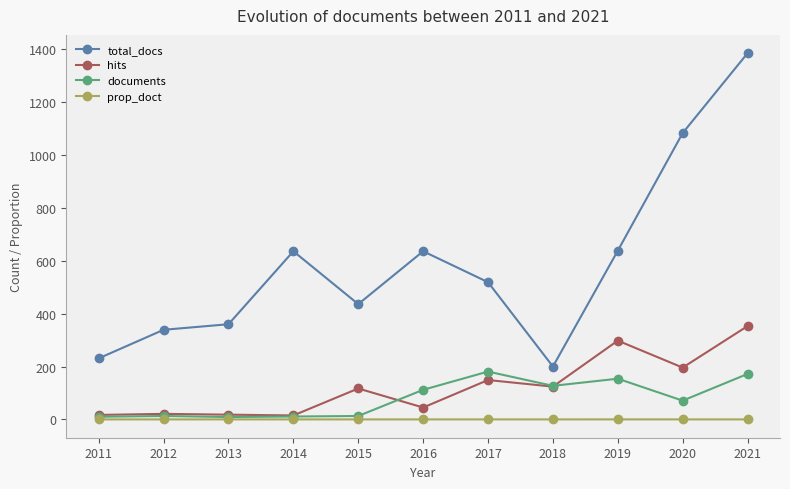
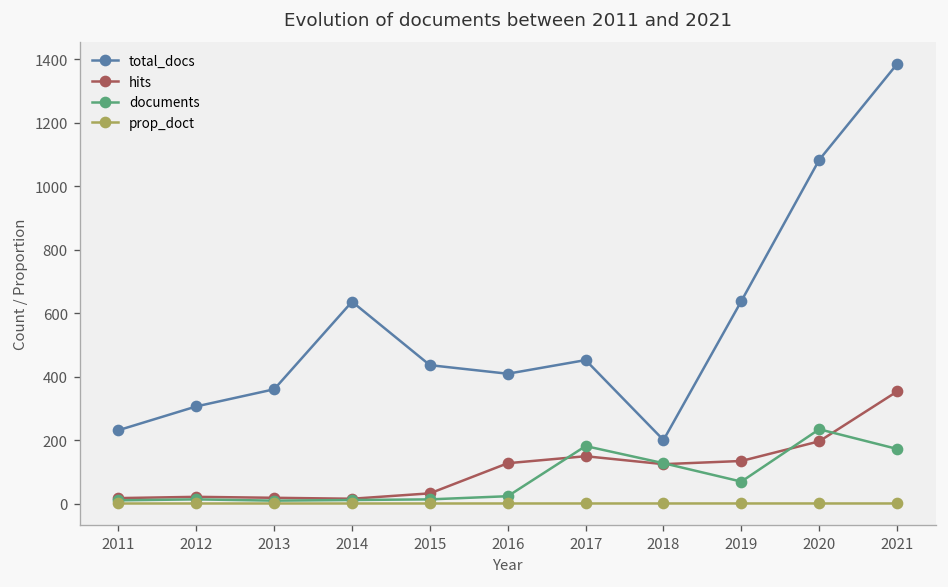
  {
    "total_docs": {
      "2011": 230,
-     "2012": 340,
+     "2012": 310,
      "2013": 360,
      "2014": 640,
      "2015": 440,
-     "2016": 640,
-     "2017": 520,
+     "2016": 410,
+     "2017": 450,
      "2018": 200,
      "2019": 640,
      "2020": 1080,
      "2021": 1390
    },
    "hits": {
-     "2015": 120,
-     "2016": 50,
+     "2015": 30,
+     "2016": 130,
      "2017": 150,
-     "2019": 300,
+     "2019": 130,
      "2020": 200,
      "2021": 350
    },
    "documents": {
      "2015": 10,
-     "2016": 110,
+     "2016": 20,
      "2017": 180,
-     "2019": 150,
-     "2020": 70,
+     "2019": 70,
+     "2020": 230,
      "2021": 170
    },
    "prop_doct": {
      "2011": 0,
      "2012": 0,
      "2014": 0,
      "2015": 0,
      "2016": 0,
      "2017": 0,
      "2018": 0,
      "2019": 0,
      "2020": 0,
      "2021": 0
    }
  }
